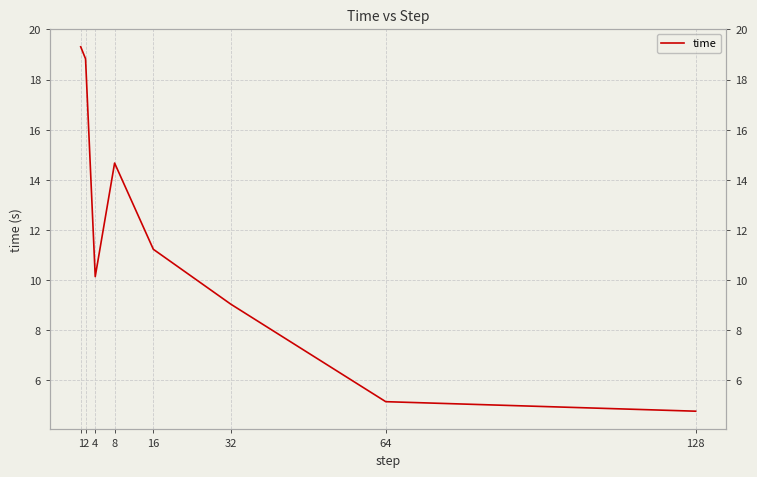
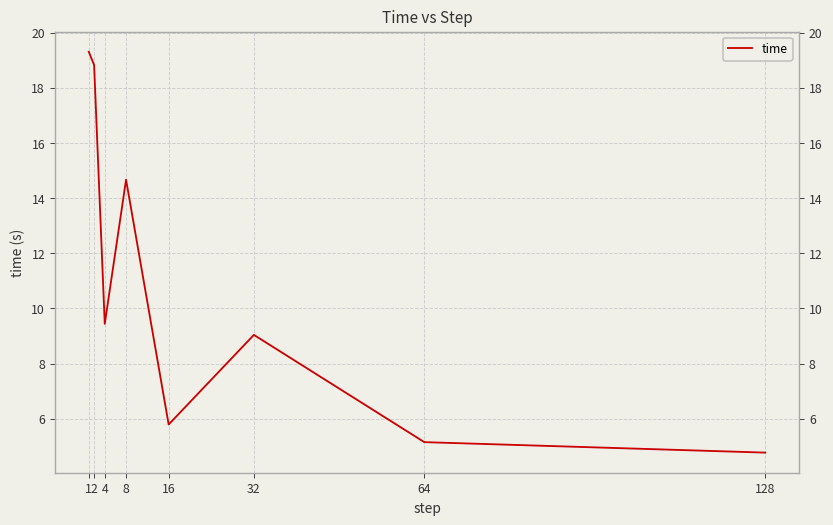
  {
-   "4": 10.1,
+   "4": 9.4,
    "8": 14.7,
-   "16": 11.2,
+   "16": 5.8,
    "32": 9.0,
    "64": 5.2,
    "128": 4.8
  }
